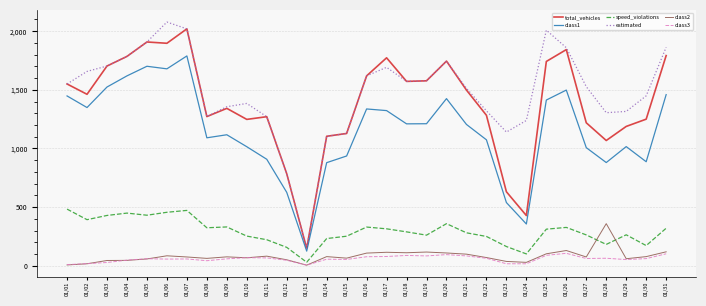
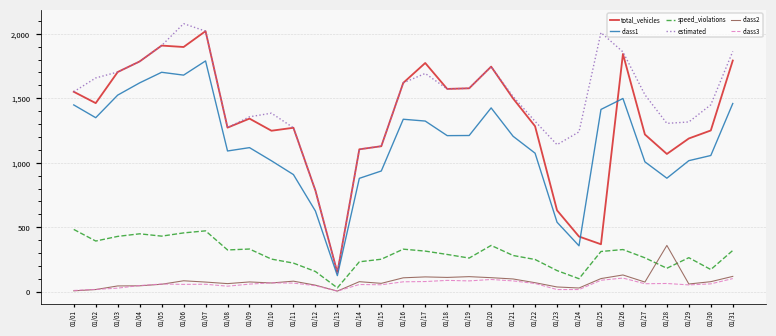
  {
    "total_vehicles": {
      "01/02": "1,460",
      "01/06": "1,900",
      "01/10": "1,250",
      "01/17": "1,770",
      "01/22": "1,280",
      "01/23": "630",
      "01/24": "430",
-     "01/25": "1,740",
+     "01/25": "370",
      "01/27": "1,220",
      "01/28": "1,070",
      "01/29": "1,190",
      "01/30": "1,250",
      "01/31": "1,790"
    },
    "class1": {
      "01/01": "1,450",
      "01/02": "1,350",
      "01/03": "1,520",
      "01/04": "1,620",
      "01/05": "1,700",
      "01/06": "1,680",
      "01/07": "1,790",
      "01/08": "1,090",
      "01/09": "1,120",
      "01/10": "1,020",
      "01/11": "910",
      "01/12": "630",
      "01/13": "130",
      "01/14": "880",
      "01/15": "940",
      "01/16": "1,340",
      "01/17": "1,320",
      "01/18": "1,210",
      "01/19": "1,210",
      "01/20": "1,430",
      "01/21": "1,210",
      "01/22": "1,070",
      "01/23": "540",
      "01/24": "360",
      "01/25": "1,410",
      "01/26": "1,500",
      "01/27": "1,010",
      "01/28": "880",
      "01/29": "1,020",
-     "01/30": "890",
+     "01/30": "1,060",
      "01/31": "1,460"
    },
    "speed_violations": {
      "01/01": "480",
      "01/02": "390",
      "01/03": "430",
      "01/04": "450",
      "01/05": "430",
      "01/06": "460",
      "01/07": "470",
      "01/08": "320",
      "01/09": "330",
      "01/10": "250",
      "01/11": "220",
      "01/12": "160",
      "01/13": "30",
      "01/14": "230",
      "01/15": "250",
      "01/16": "330",
      "01/17": "320",
      "01/18": "290",
      "01/19": "260",
      "01/20": "360",
      "01/21": "280",
      "01/22": "250",
      "01/23": "160",
      "01/24": "100",
      "01/25": "310",
      "01/26": "330",
      "01/27": "260",
      "01/28": "180",
      "01/29": "260",
      "01/30": "170",
      "01/31": "320"
    },
    "estimated": {
      "01/02": "1,660",
      "01/06": "2,080",
      "01/10": "1,380",
      "01/17": "1,690",
      "01/22": "1,320",
      "01/23": "1,140",
      "01/24": "1,240",
      "01/25": "2,010",
      "01/27": "1,530",
      "01/28": "1,310",
      "01/29": "1,320",
      "01/30": "1,450",
      "01/31": "1,860"
    },
    "class2": {
      "01/06": "90",
      "01/14": "80",
      "01/16": "110",
      "01/17": "120",
      "01/18": "110",
      "01/19": "120",
      "01/26": "130",
      "01/28": "360"
    },
    "class3": {
      "01/06": "60",
      "01/14": "60",
      "01/16": "80",
      "01/17": "80",
      "01/18": "90",
      "01/19": "80",
      "01/26": "110",
      "01/28": "60"
    }
  }
